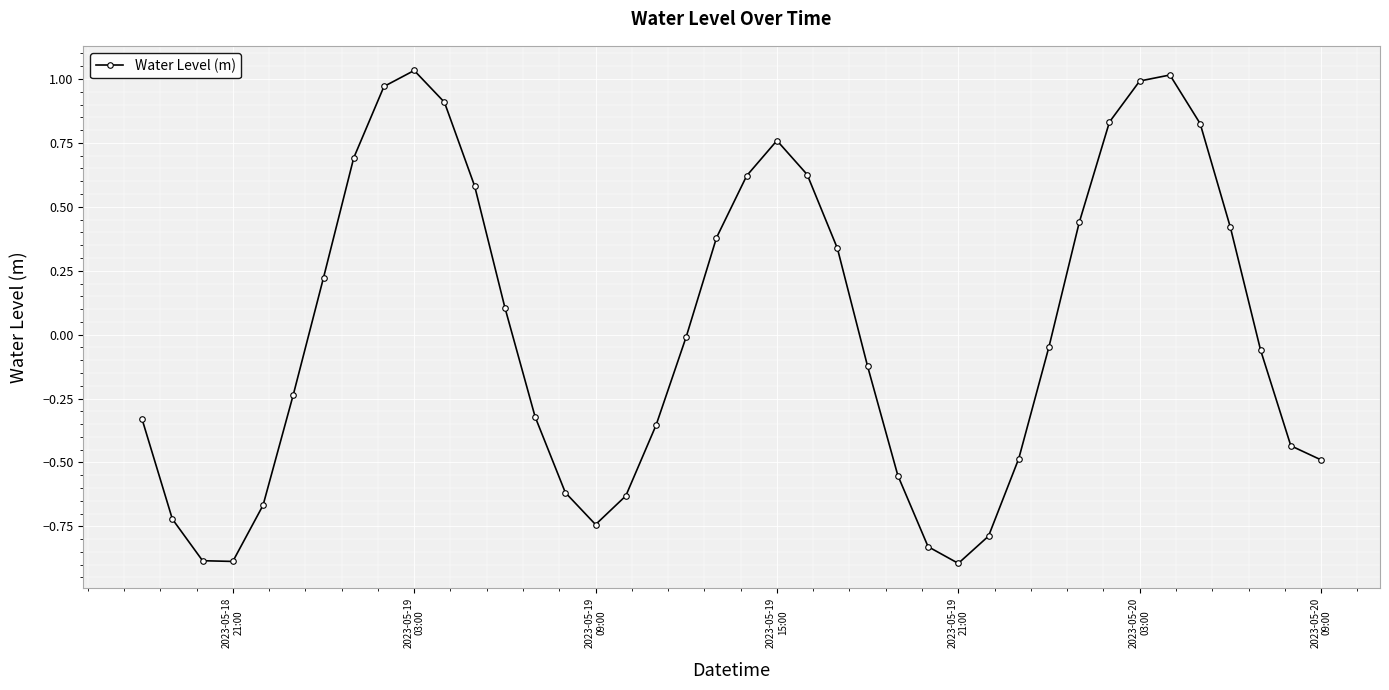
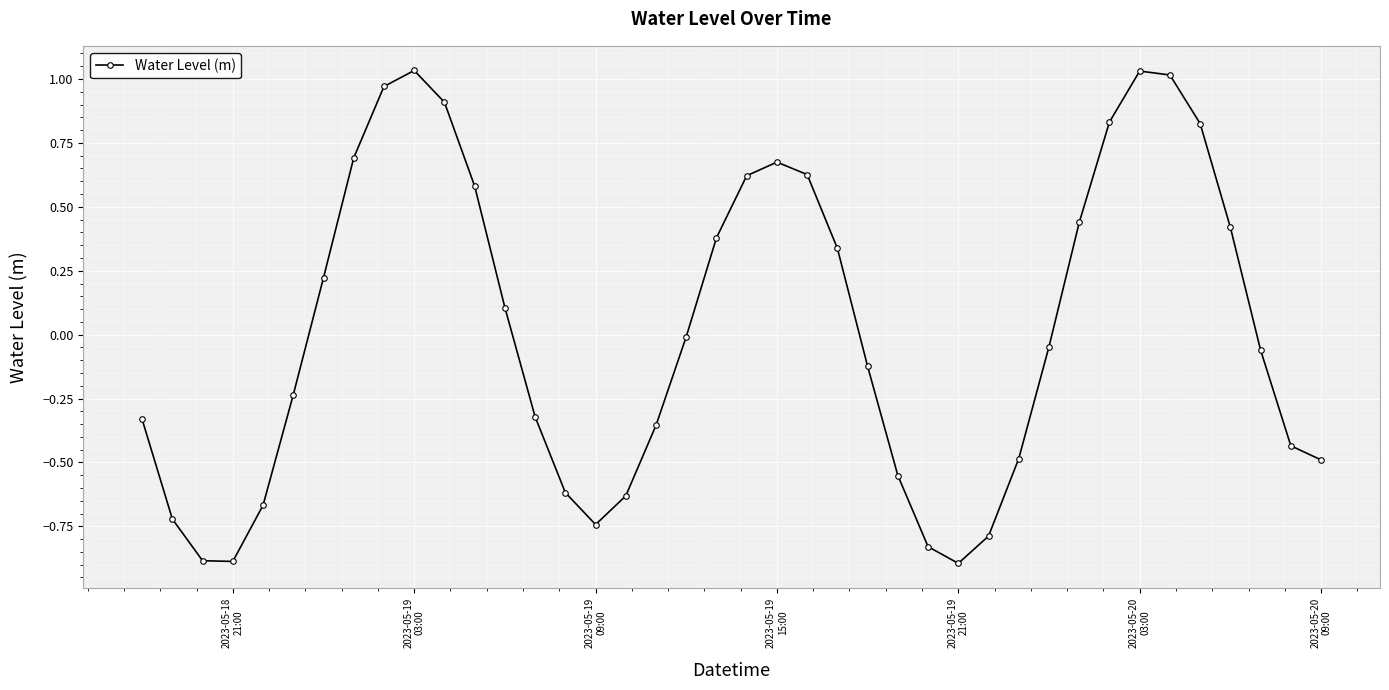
  {
    "2023-05-18 21:00": -0.89,
    "2023-05-19 03:00": 1.03,
    "2023-05-19 09:00": -0.74,
-   "2023-05-19 15:00": 0.76,
+   "2023-05-19 15:00": 0.68,
    "2023-05-19 21:00": -0.89,
-   "2023-05-20 03:00": 0.99,
+   "2023-05-20 03:00": 1.03,
    "2023-05-20 09:00": -0.49
  }
